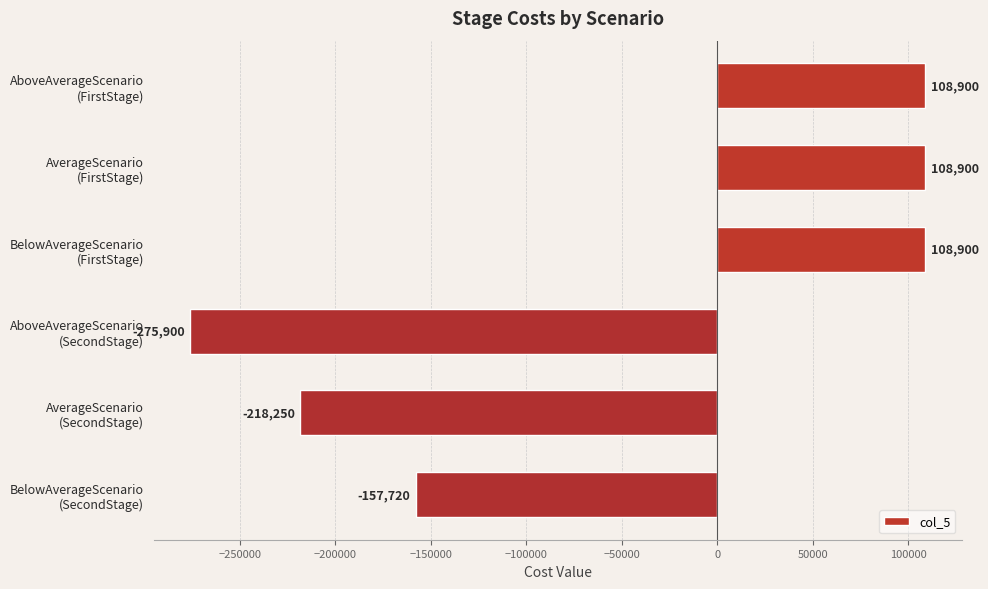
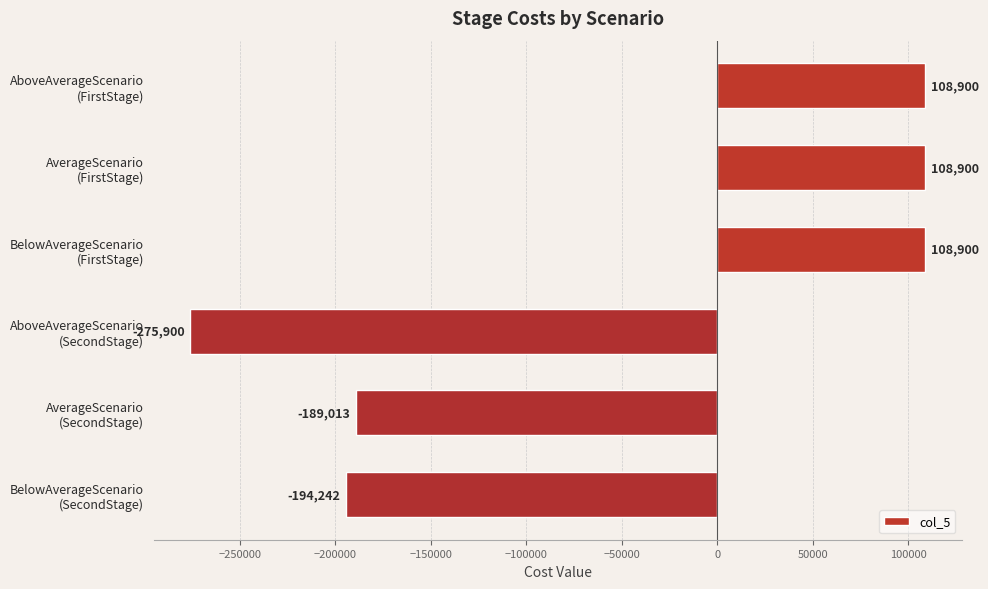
  {
    "AboveAverageScenario (FirstStage)": "108,900",
    "AverageScenario (FirstStage)": "108,900",
    "BelowAverageScenario (FirstStage)": "108,900",
    "AboveAverageScenario (SecondStage)": "-275,900",
-   "AverageScenario (SecondStage)": "-218,250",
-   "BelowAverageScenario (SecondStage)": "-157,720"
+   "AverageScenario (SecondStage)": "-189,013",
+   "BelowAverageScenario (SecondStage)": "-194,242"
  }
